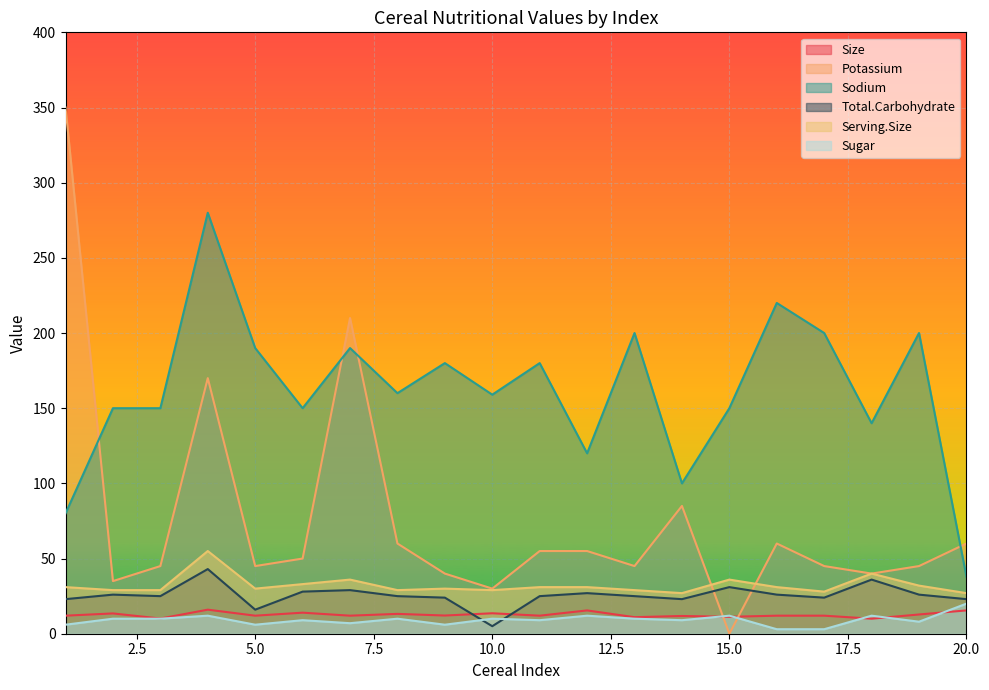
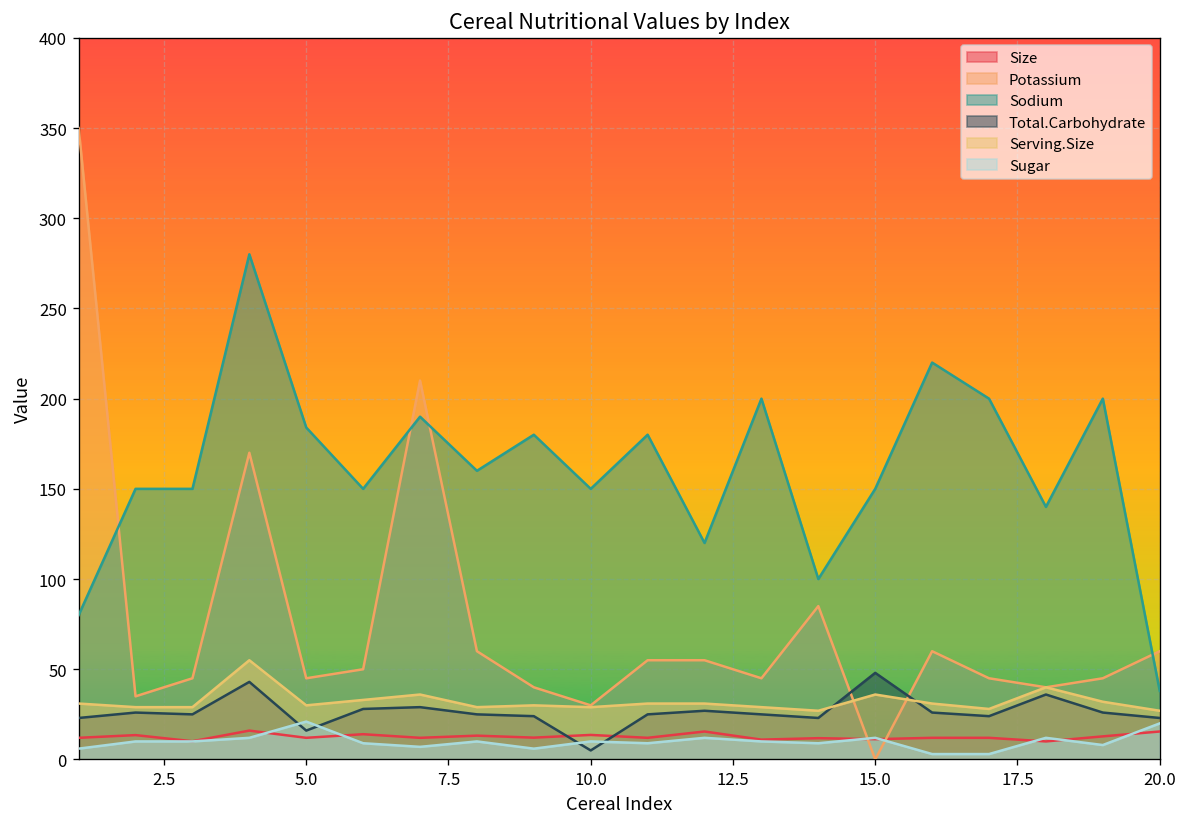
  {
    "Size": {
      "5.0": 12,
      "10.0": 14,
      "20.0": 16
    },
    "Sodium": {
-     "5.0": 190,
-     "10.0": 159,
+     "5.0": 184,
+     "10.0": 150,
      "15.0": 150,
      "20.0": 38
    },
    "Total.Carbohydrate": {
      "5.0": 16,
      "10.0": 5,
-     "15.0": 31,
+     "15.0": 48,
      "20.0": 23
    },
    "Sugar": {
-     "5.0": 6,
+     "5.0": 21,
      "10.0": 10,
      "20.0": 20
    }
  }
